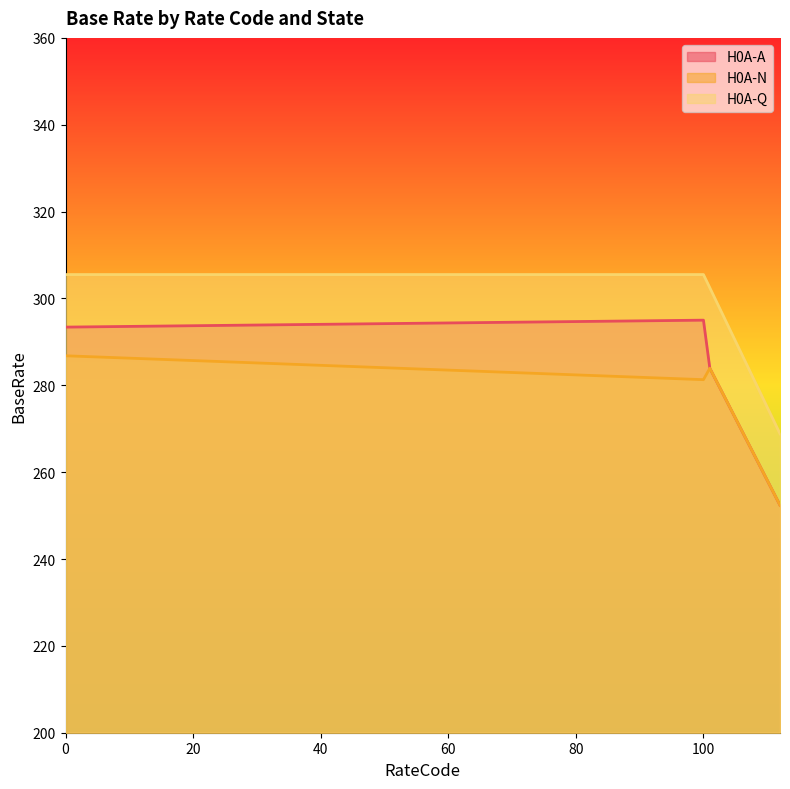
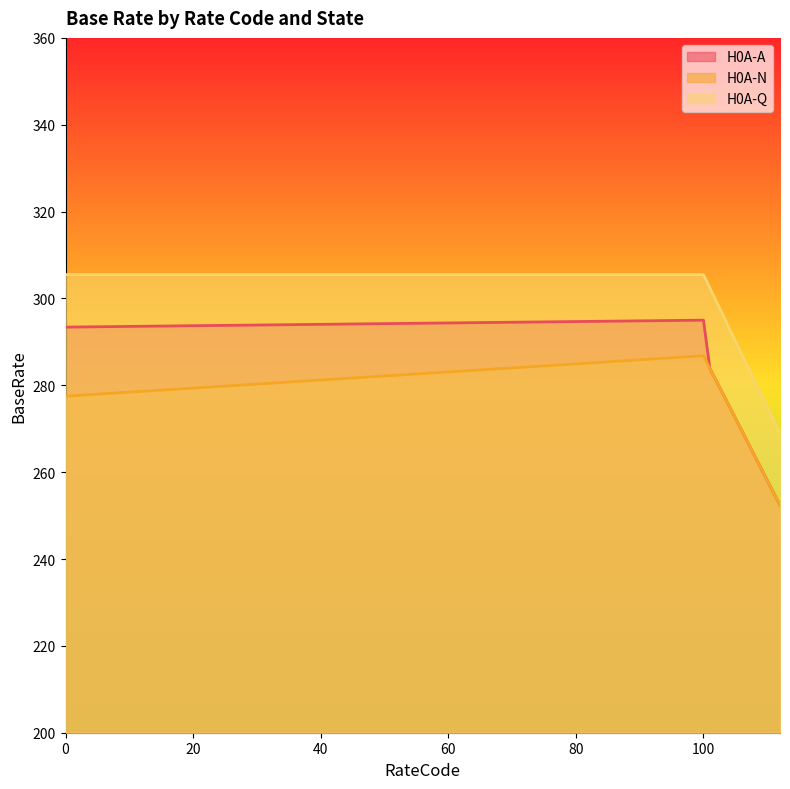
  {
    "H0A-A": {
      "0": 293,
      "100": 295
    },
    "H0A-N": {
-     "0": 287,
-     "100": 281
+     "0": 278,
+     "100": 287
    },
    "H0A-Q": {
      "0": 306,
      "100": 306
    }
  }
